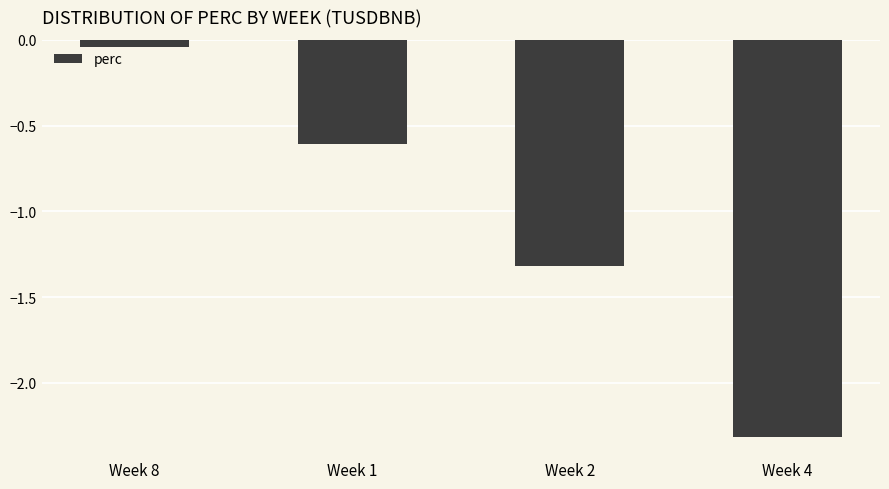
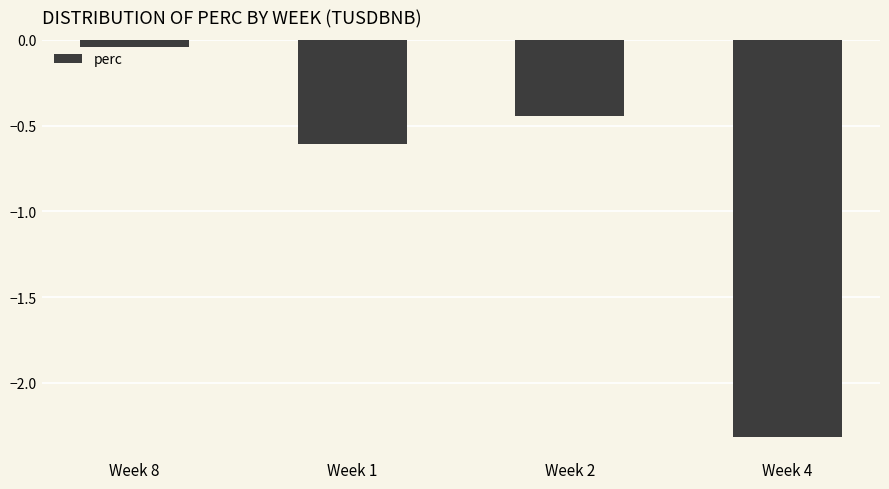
  {
    "Week 8": -0.04,
    "Week 1": -0.60,
-   "Week 2": -1.32,
+   "Week 2": -0.45,
    "Week 4": -2.32
  }
